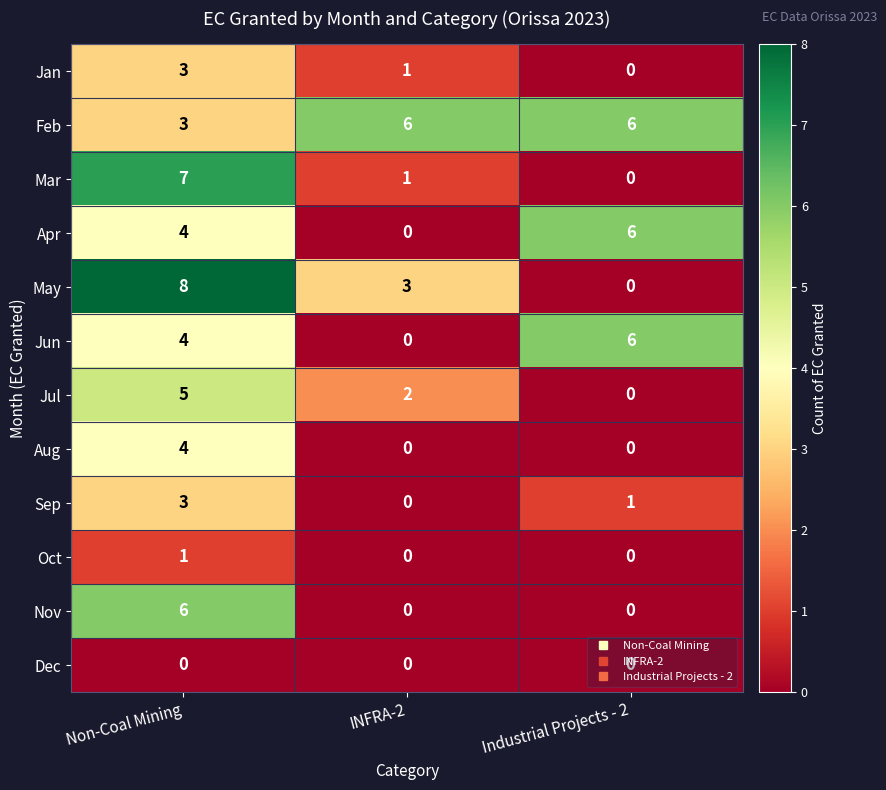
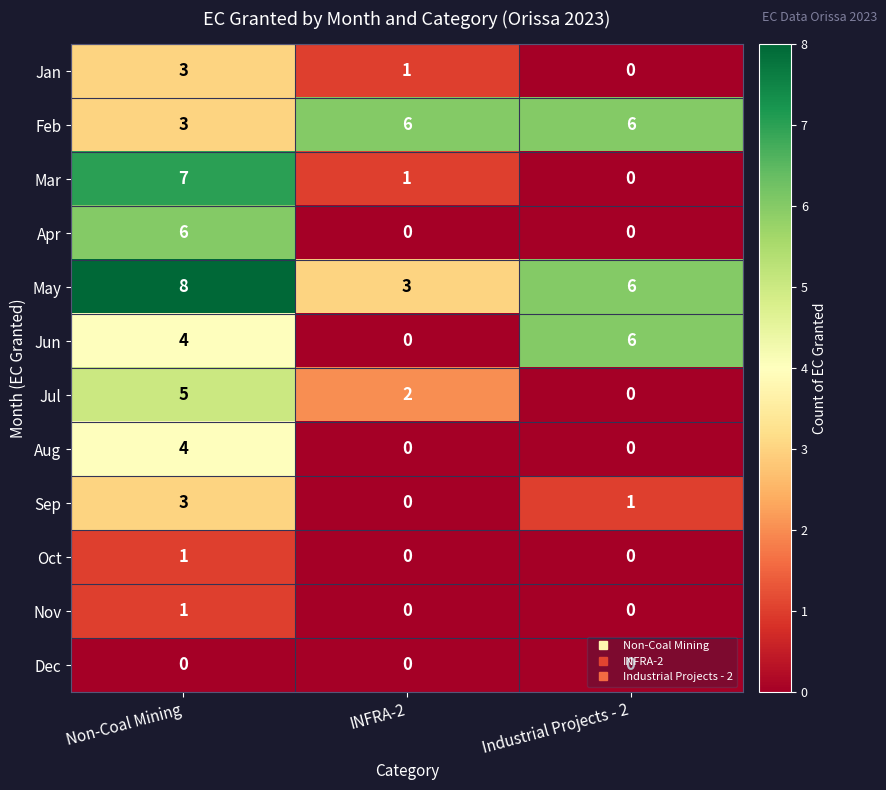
  {
    "Jan": {
      "Non-Coal Mining": 3,
      "INFRA-2": 1,
      "Industrial Projects - 2": 0
    },
    "Feb": {
      "Non-Coal Mining": 3,
      "INFRA-2": 6,
      "Industrial Projects - 2": 6
    },
    "Mar": {
      "Non-Coal Mining": 7,
      "INFRA-2": 1,
      "Industrial Projects - 2": 0
    },
    "Apr": {
-     "Non-Coal Mining": 4,
+     "Non-Coal Mining": 6,
      "INFRA-2": 0,
-     "Industrial Projects - 2": 6
+     "Industrial Projects - 2": 0
    },
    "May": {
      "Non-Coal Mining": 8,
      "INFRA-2": 3,
-     "Industrial Projects - 2": 0
+     "Industrial Projects - 2": 6
    },
    "Jun": {
      "Non-Coal Mining": 4,
      "INFRA-2": 0,
      "Industrial Projects - 2": 6
    },
    "Jul": {
      "Non-Coal Mining": 5,
      "INFRA-2": 2,
      "Industrial Projects - 2": 0
    },
    "Aug": {
      "Non-Coal Mining": 4,
      "INFRA-2": 0,
      "Industrial Projects - 2": 0
    },
    "Sep": {
      "Non-Coal Mining": 3,
      "INFRA-2": 0,
      "Industrial Projects - 2": 1
    },
    "Oct": {
      "Non-Coal Mining": 1,
      "INFRA-2": 0,
      "Industrial Projects - 2": 0
    },
    "Nov": {
-     "Non-Coal Mining": 6,
+     "Non-Coal Mining": 1,
      "INFRA-2": 0,
      "Industrial Projects - 2": 0
    },
    "Dec": {
      "Non-Coal Mining": 0,
      "INFRA-2": 0
    }
  }
